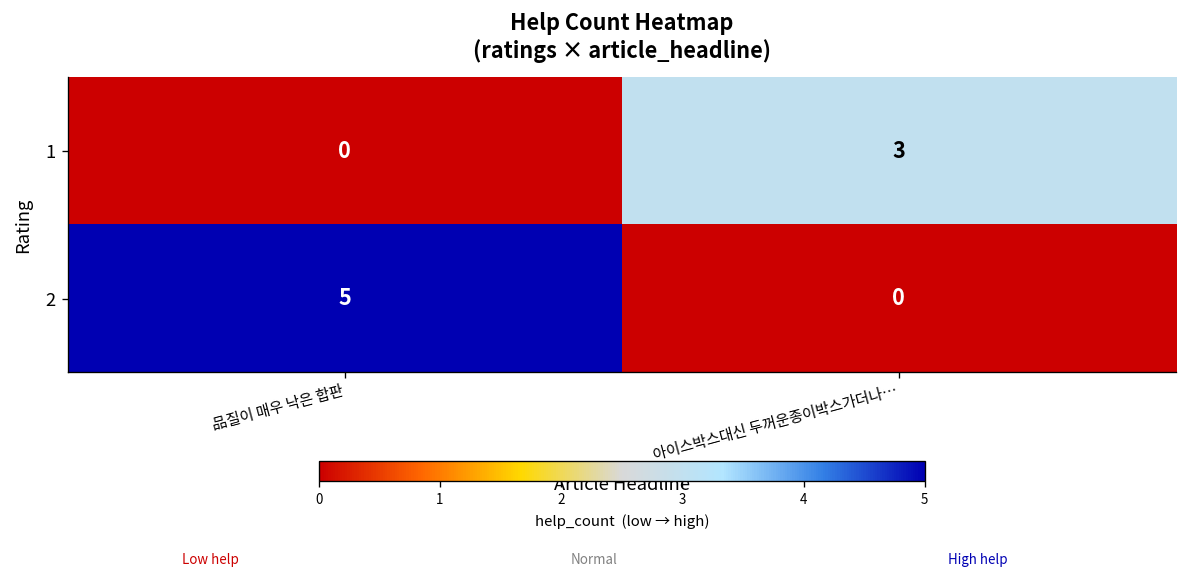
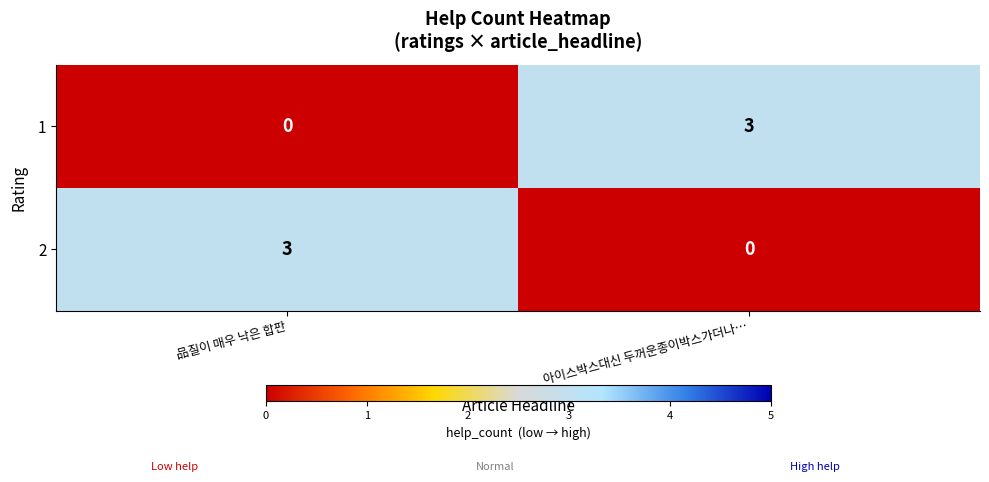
  {
    "1": {
      "品질이 매우 낙은 합판": 0,
      "아이스박스대신 두꺼운종이박스가더나…": 3
    },
    "2": {
-     "品질이 매우 낙은 합판": 5,
+     "品질이 매우 낙은 합판": 3,
      "아이스박스대신 두꺼운종이박스가더나…": 0
    }
  }
